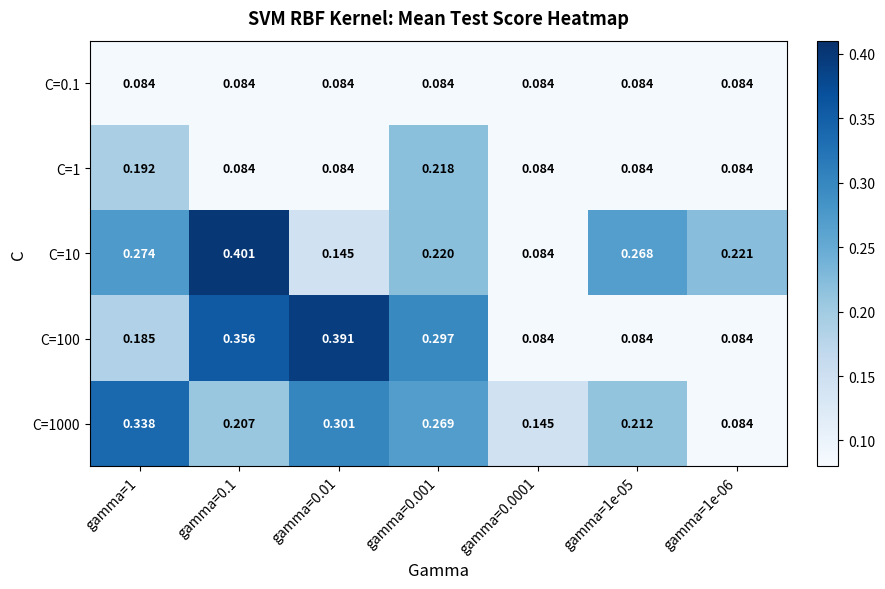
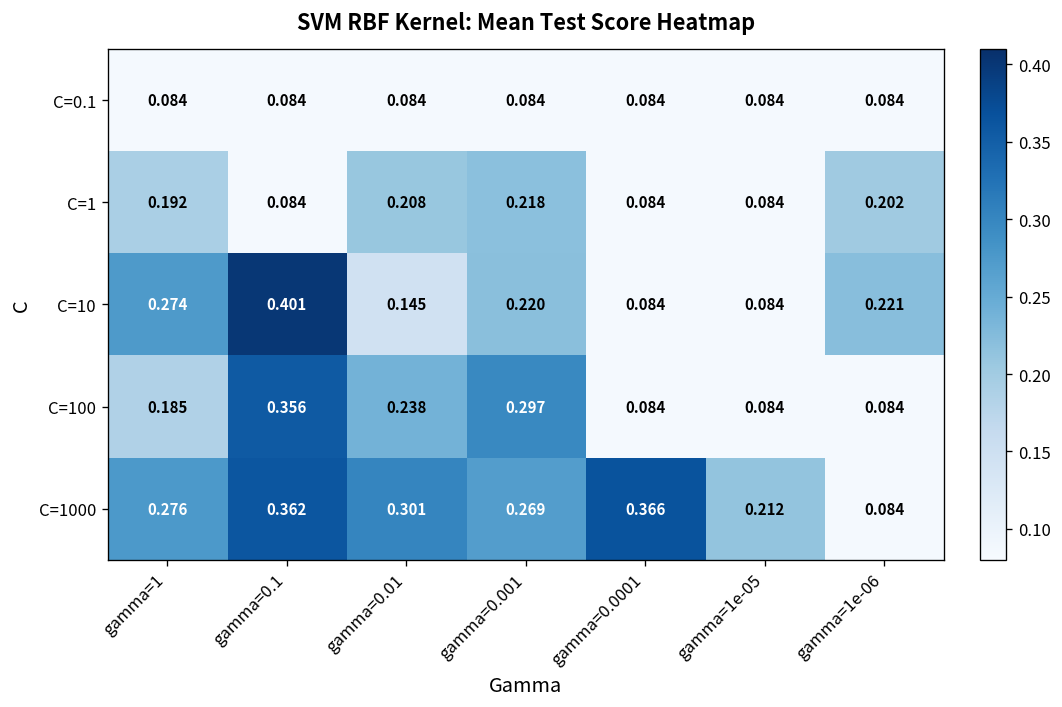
  {
    "C=0.1": {
      "gamma=1": 0.084,
      "gamma=0.1": 0.084,
      "gamma=0.01": 0.084,
      "gamma=0.001": 0.084,
      "gamma=0.0001": 0.084,
      "gamma=1e-05": 0.084,
      "gamma=1e-06": 0.084
    },
    "C=1": {
      "gamma=1": 0.192,
      "gamma=0.1": 0.084,
-     "gamma=0.01": 0.084,
+     "gamma=0.01": 0.208,
      "gamma=0.001": 0.218,
      "gamma=0.0001": 0.084,
      "gamma=1e-05": 0.084,
-     "gamma=1e-06": 0.084
+     "gamma=1e-06": 0.202
    },
    "C=10": {
      "gamma=1": 0.274,
      "gamma=0.1": 0.401,
      "gamma=0.01": 0.145,
      "gamma=0.001": 0.220,
      "gamma=0.0001": 0.084,
-     "gamma=1e-05": 0.268,
+     "gamma=1e-05": 0.084,
      "gamma=1e-06": 0.221
    },
    "C=100": {
      "gamma=1": 0.185,
      "gamma=0.1": 0.356,
-     "gamma=0.01": 0.391,
+     "gamma=0.01": 0.238,
      "gamma=0.001": 0.297,
      "gamma=0.0001": 0.084,
      "gamma=1e-05": 0.084,
      "gamma=1e-06": 0.084
    },
    "C=1000": {
-     "gamma=1": 0.338,
-     "gamma=0.1": 0.207,
+     "gamma=1": 0.276,
+     "gamma=0.1": 0.362,
      "gamma=0.01": 0.301,
      "gamma=0.001": 0.269,
-     "gamma=0.0001": 0.145,
+     "gamma=0.0001": 0.366,
      "gamma=1e-05": 0.212,
      "gamma=1e-06": 0.084
    }
  }
